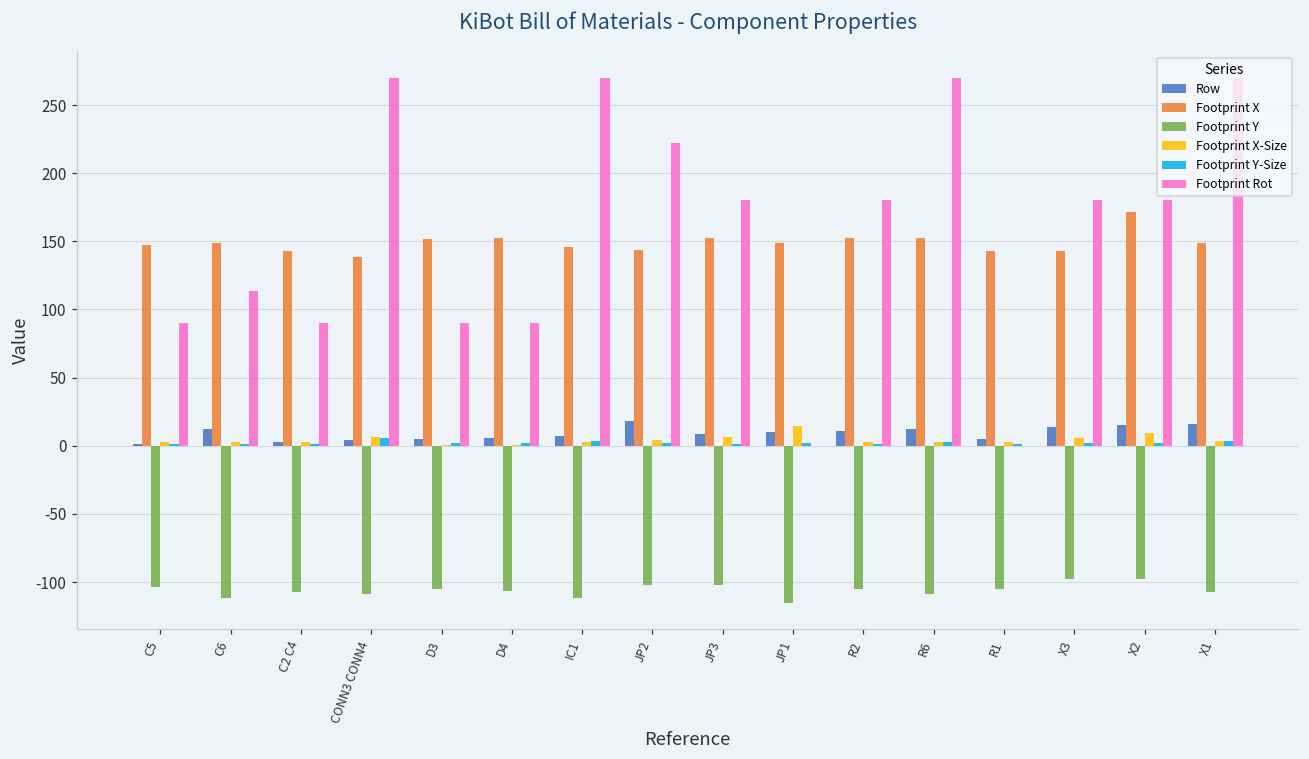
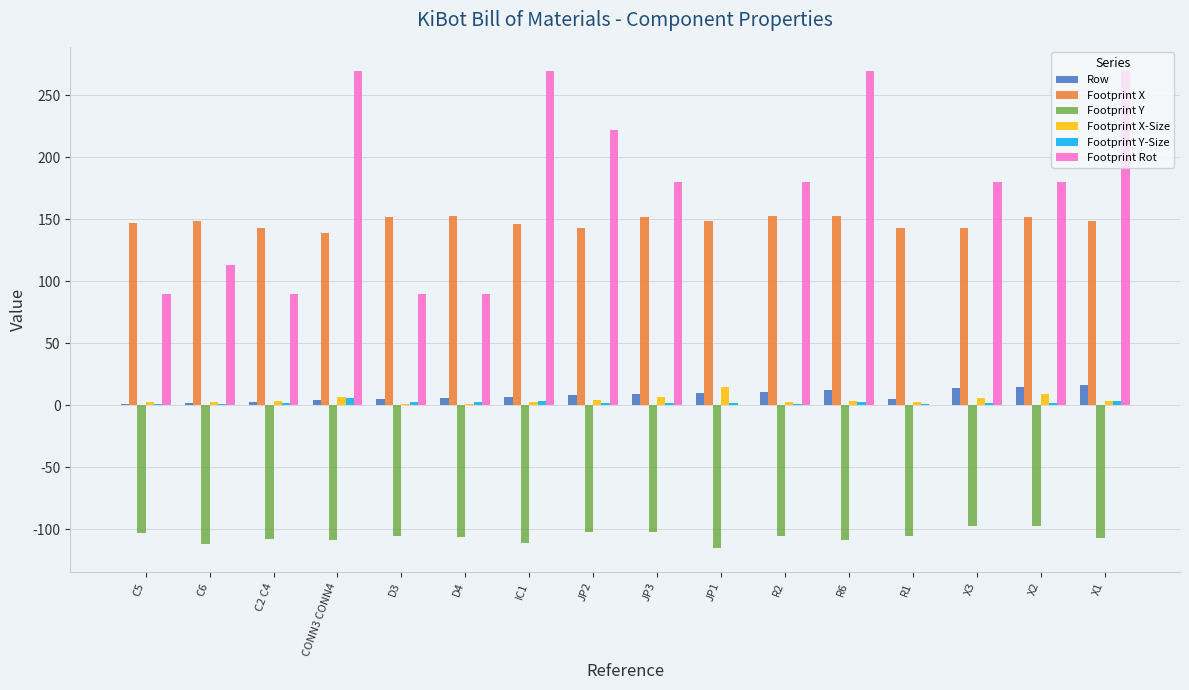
  {
    "Row": {
-     "C6": 12,
+     "C6": 2,
      "C2 C4": 3,
      "CONN3 CONN4": 4,
      "D3": 5,
      "D4": 6,
      "IC1": 7,
-     "JP2": 18,
+     "JP2": 8,
      "JP3": 9,
      "JP1": 10,
      "R2": 11,
      "R6": 12,
      "R1": 5,
      "X3": 14,
      "X2": 15,
      "X1": 16
    },
    "Footprint X": {
      "C5": 147,
      "C6": 149,
      "C2 C4": 143,
      "CONN3 CONN4": 139,
      "D3": 152,
      "D4": 153,
      "IC1": 146,
      "JP2": 143,
      "JP3": 152,
      "JP1": 149,
      "R2": 153,
      "R6": 153,
      "R1": 143,
      "X3": 143,
-     "X2": 171,
+     "X2": 152,
      "X1": 149
    },
    "Footprint Y": {
      "C5": -103,
      "C6": -112,
      "C2 C4": -108,
      "CONN3 CONN4": -109,
      "D3": -105,
      "D4": -107,
      "IC1": -111,
      "JP2": -102,
      "JP3": -102,
      "JP1": -115,
      "R2": -105,
      "R6": -109,
      "R1": -105,
      "X3": -97,
      "X2": -97,
      "X1": -107
    },
    "Footprint X-Size": {
      "C5": 3,
      "C6": 3,
      "C2 C4": 3,
      "CONN3 CONN4": 7,
      "IC1": 2,
      "JP2": 4,
      "JP3": 7,
      "JP1": 14,
      "R2": 3,
      "R6": 3,
      "R1": 3,
      "X3": 6,
      "X2": 9,
      "X1": 4
    },
    "Footprint Y-Size": {
      "CONN3 CONN4": 6,
      "D3": 2,
      "D4": 2,
      "IC1": 4,
      "R6": 3,
      "X3": 2,
      "X2": 2,
      "X1": 4
    },
    "Footprint Rot": {
      "C5": 90,
      "C6": 114,
      "C2 C4": 90,
      "CONN3 CONN4": 270,
      "D3": 90,
      "D4": 90,
      "IC1": 270,
      "JP2": 222,
      "JP3": 180,
      "JP1": 0,
      "R2": 180,
      "R6": 270,
      "R1": 0,
      "X3": 180,
      "X2": 180
    }
  }
